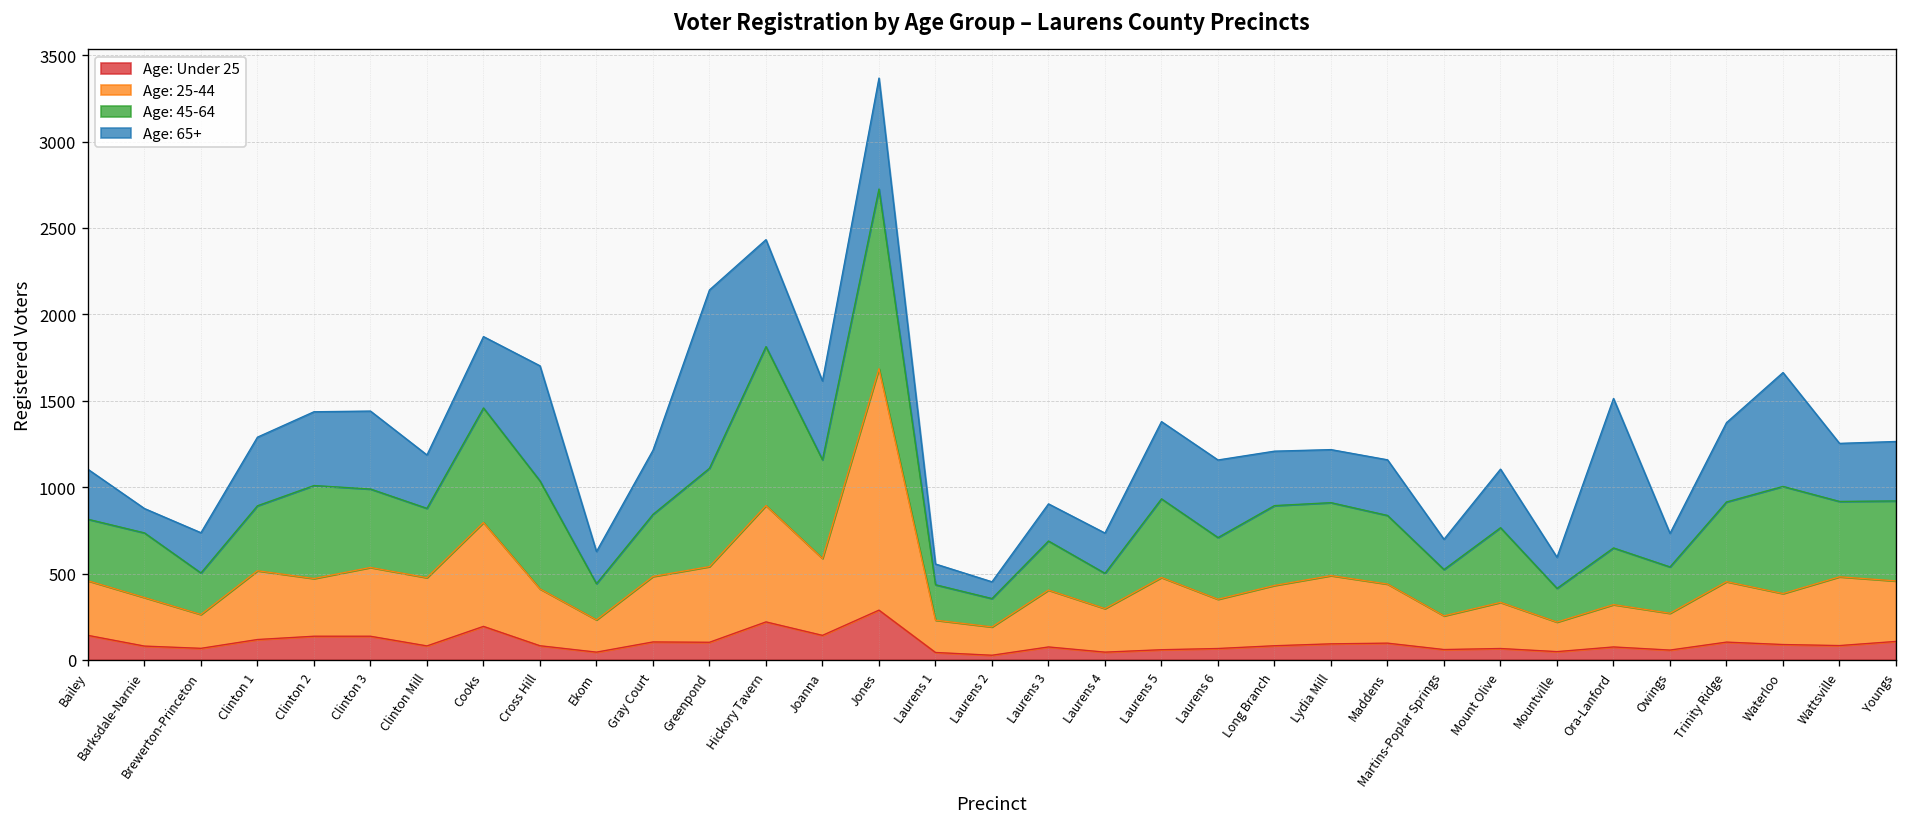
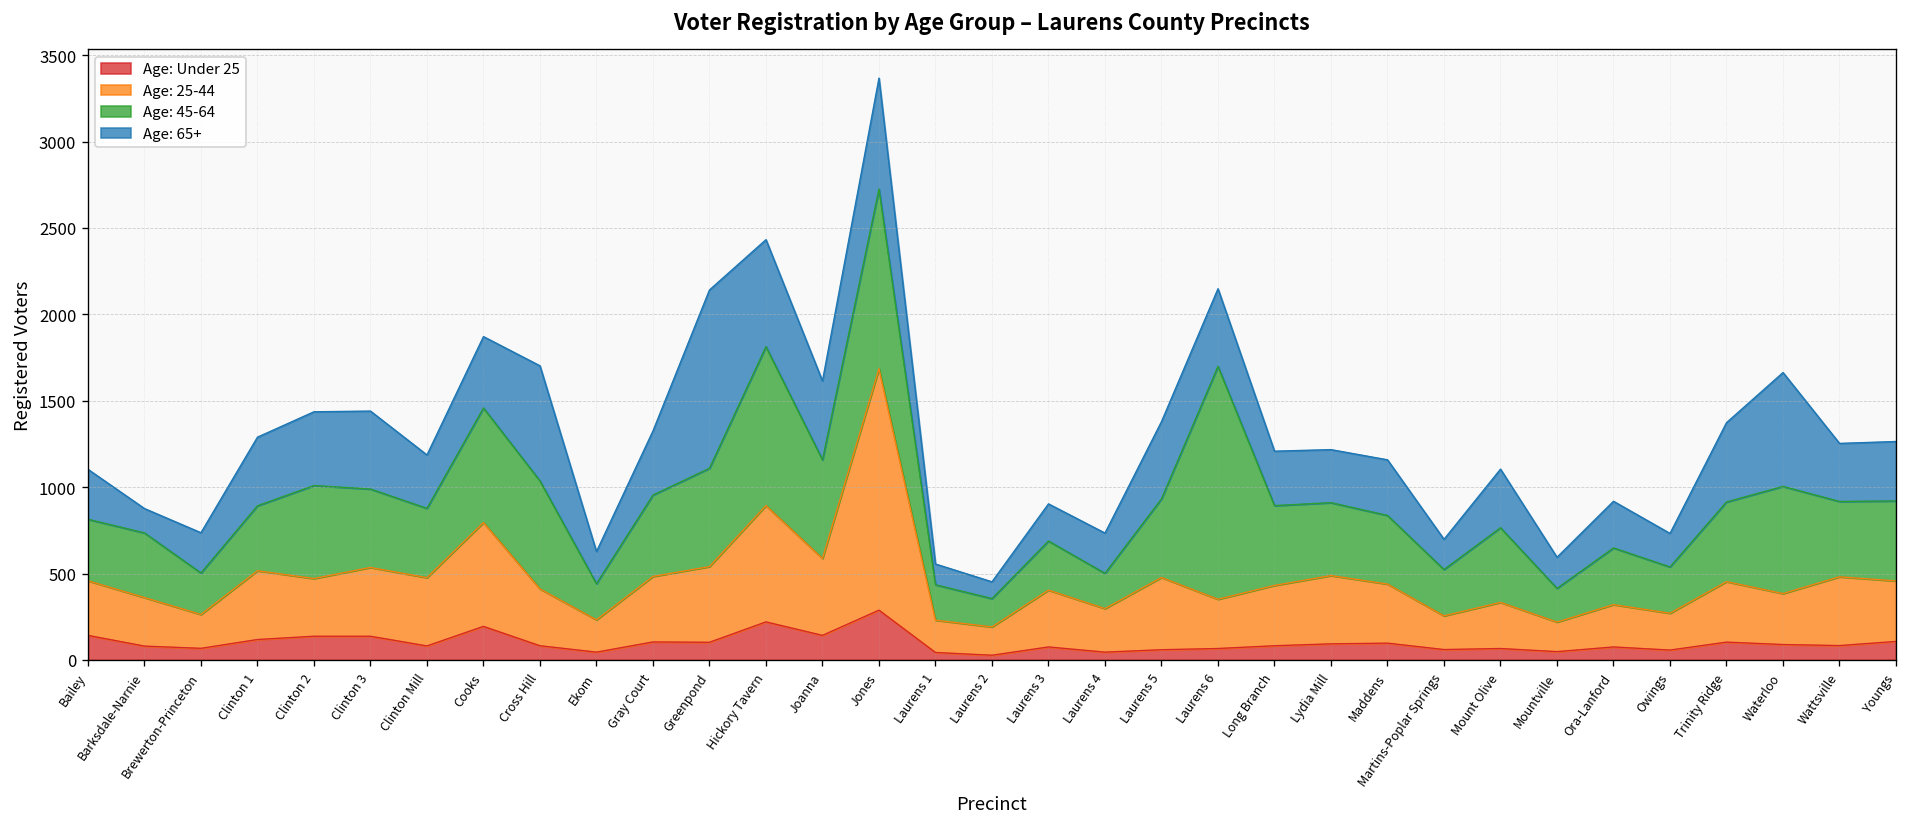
  {
    "Age: Under 25": {
      "Bailey": 140,
      "Barksdale-Narnie": 80,
      "Brewerton-Princeton": 70,
      "Clinton 1": 120,
      "Clinton 2": 140,
      "Clinton 3": 140,
      "Clinton Mill": 80,
      "Cooks": 190,
      "Cross Hill": 80,
      "Ekom": 50,
      "Gray Court": 100,
      "Greenpond": 100,
      "Hickory Tavern": 220,
      "Joanna": 140,
      "Jones": 290,
      "Laurens 1": 40,
      "Laurens 2": 30,
      "Laurens 3": 80,
      "Laurens 4": 50,
      "Laurens 5": 60,
      "Laurens 6": 70,
      "Long Branch": 80,
      "Lydia Mill": 90,
      "Maddens": 100,
      "Martins-Poplar Springs": 60,
      "Mount Olive": 70,
      "Mountville": 50,
      "Ora-Lanford": 80,
      "Owings": 60,
      "Trinity Ridge": 100,
      "Waterloo": 90,
      "Wattsville": 80,
      "Youngs": 110
    },
    "Age: 25-44": {
      "Bailey": 320,
      "Barksdale-Narnie": 280,
      "Brewerton-Princeton": 200,
      "Clinton 1": 400,
      "Clinton 2": 330,
      "Clinton 3": 400,
      "Clinton Mill": 400,
      "Cooks": 600,
      "Cross Hill": 330,
      "Ekom": 190,
      "Gray Court": 380,
      "Greenpond": 440,
      "Hickory Tavern": 670,
      "Joanna": 450,
      "Jones": 1400,
      "Laurens 1": 190,
      "Laurens 2": 160,
      "Laurens 3": 330,
      "Laurens 4": 250,
      "Laurens 5": 420,
      "Laurens 6": 290,
      "Long Branch": 350,
      "Lydia Mill": 400,
      "Maddens": 340,
      "Martins-Poplar Springs": 200,
      "Mount Olive": 270,
      "Mountville": 170,
      "Ora-Lanford": 250,
      "Owings": 210,
      "Trinity Ridge": 350,
      "Waterloo": 300,
      "Wattsville": 400,
      "Youngs": 350
    },
    "Age: 45-64": {
      "Bailey": 360,
      "Barksdale-Narnie": 370,
      "Brewerton-Princeton": 240,
      "Clinton 1": 380,
      "Clinton 2": 540,
      "Clinton 3": 450,
      "Clinton Mill": 400,
      "Cooks": 660,
      "Cross Hill": 630,
      "Ekom": 210,
-     "Gray Court": 360,
+     "Gray Court": 470,
      "Greenpond": 570,
      "Hickory Tavern": 920,
      "Joanna": 570,
      "Jones": 1040,
      "Laurens 1": 210,
      "Laurens 2": 160,
      "Laurens 3": 280,
      "Laurens 4": 200,
      "Laurens 5": 460,
-     "Laurens 6": 360,
+     "Laurens 6": 1350,
      "Long Branch": 460,
      "Lydia Mill": 420,
      "Maddens": 400,
      "Martins-Poplar Springs": 270,
      "Mount Olive": 430,
      "Mountville": 200,
      "Ora-Lanford": 330,
      "Owings": 270,
      "Trinity Ridge": 460,
      "Waterloo": 620,
      "Wattsville": 440,
      "Youngs": 460
    },
    "Age: 65+": {
      "Bailey": 290,
      "Barksdale-Narnie": 140,
      "Brewerton-Princeton": 230,
      "Clinton 1": 400,
      "Clinton 2": 430,
      "Clinton 3": 450,
      "Clinton Mill": 310,
      "Cooks": 410,
      "Cross Hill": 670,
      "Ekom": 190,
      "Gray Court": 370,
      "Greenpond": 1030,
      "Hickory Tavern": 620,
      "Joanna": 460,
      "Jones": 640,
      "Laurens 1": 120,
      "Laurens 2": 100,
      "Laurens 3": 220,
      "Laurens 4": 230,
      "Laurens 5": 450,
      "Laurens 6": 450,
      "Long Branch": 320,
      "Lydia Mill": 310,
      "Maddens": 320,
      "Martins-Poplar Springs": 180,
      "Mount Olive": 340,
      "Mountville": 180,
-     "Ora-Lanford": 870,
+     "Ora-Lanford": 270,
      "Owings": 190,
      "Trinity Ridge": 460,
      "Waterloo": 660,
      "Wattsville": 340,
      "Youngs": 340
    }
  }
